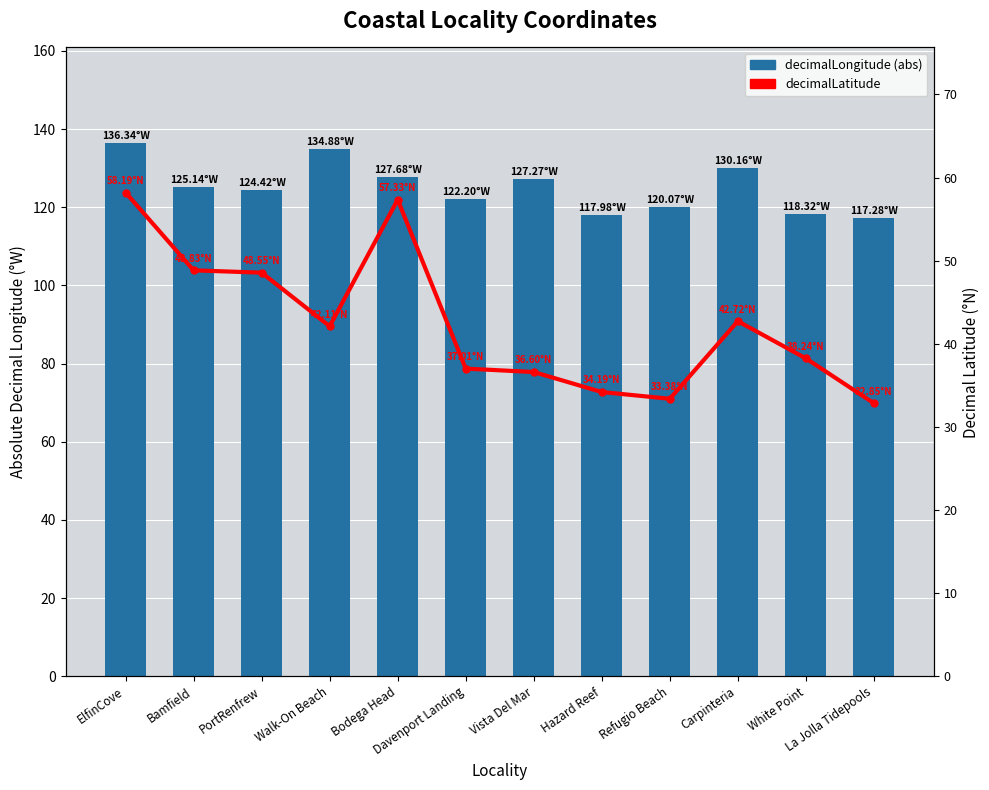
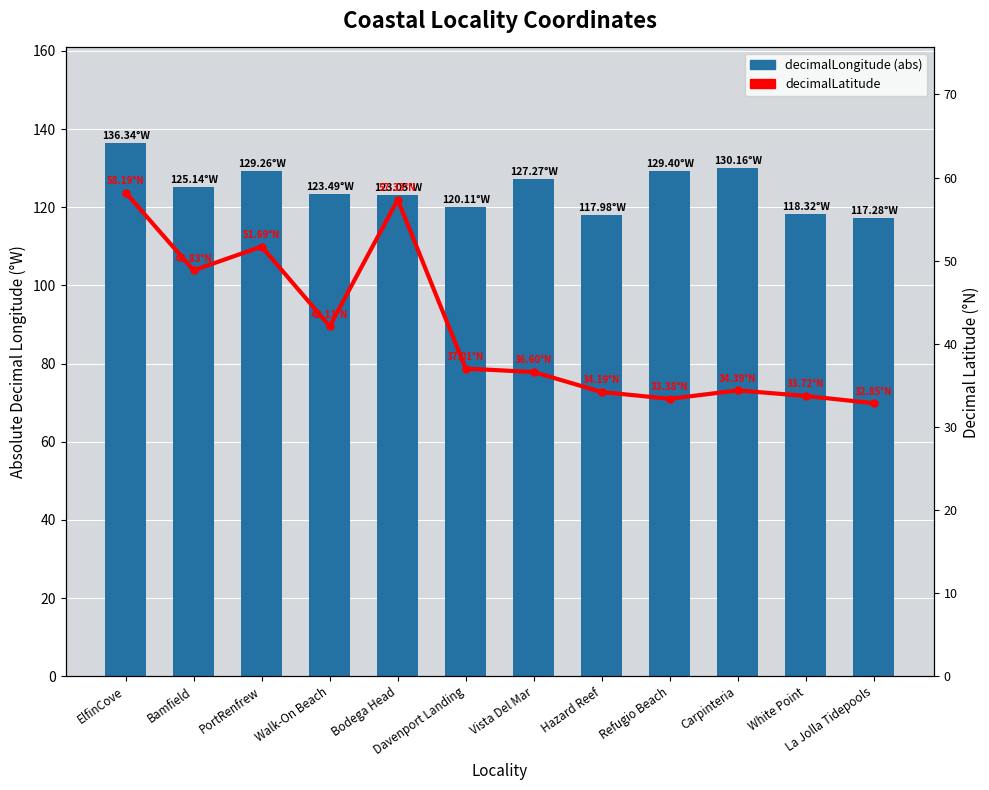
  {
    "decimalLongitude (abs)": {
      "ElfinCove": "136.34°W",
      "Bamfield": "125.14°W",
-     "PortRenfrew": "124.42°W",
-     "Walk-On Beach": "134.88°W",
-     "Bodega Head": "127.68°W",
-     "Davenport Landing": "122.20°W",
+     "PortRenfrew": "129.26°W",
+     "Walk-On Beach": "123.49°W",
+     "Bodega Head": "123.05°W",
+     "Davenport Landing": "120.11°W",
      "Vista Del Mar": "127.27°W",
      "Hazard Reef": "117.98°W",
-     "Refugio Beach": "120.07°W",
+     "Refugio Beach": "129.40°W",
      "Carpinteria": "130.16°W",
      "White Point": "118.32°W",
      "La Jolla Tidepools": "117.28°W"
    },
    "decimalLatitude": {
      "ElfinCove": "58.19°N",
      "Bamfield": "48.83°N",
-     "PortRenfrew": "48.55°N",
+     "PortRenfrew": "51.69°N",
      "Walk-On Beach": "42.11°N",
      "Davenport Landing": "37.01°N",
      "Vista Del Mar": "36.60°N",
      "Hazard Reef": "34.19°N",
      "Refugio Beach": "33.38°N",
-     "Carpinteria": "42.72°N",
-     "White Point": "38.24°N",
+     "Carpinteria": "34.39°N",
+     "White Point": "33.72°N",
      "La Jolla Tidepools": "32.85°N"
    }
  }
